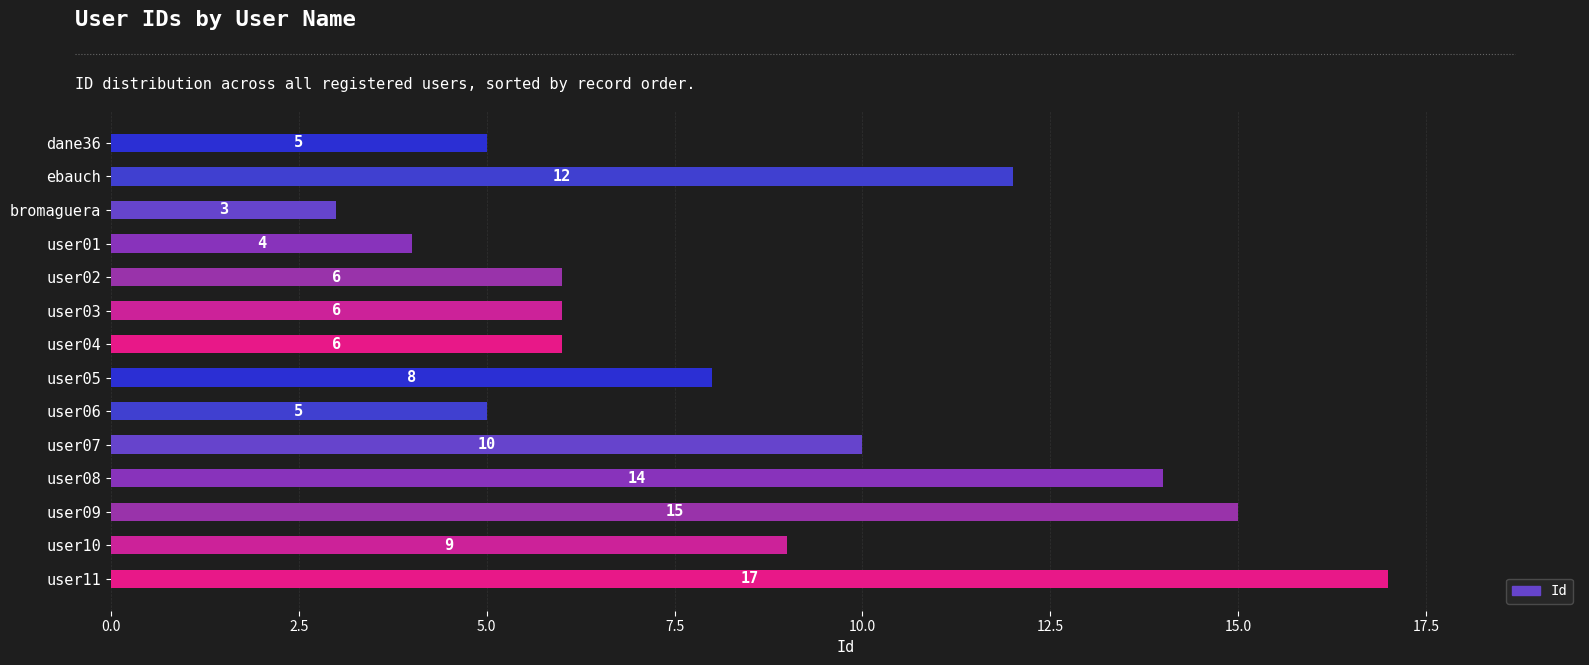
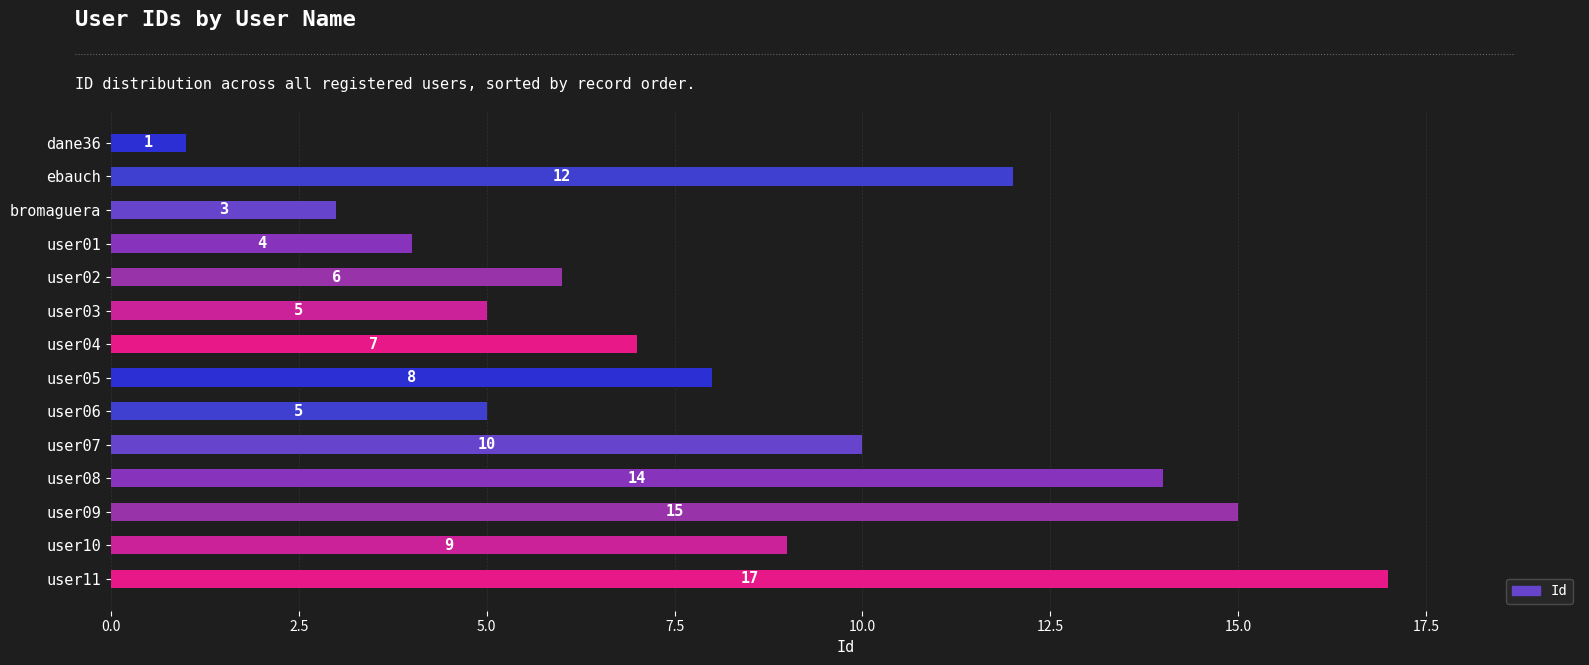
  {
-   "dane36": 5,
+   "dane36": 1,
    "ebauch": 12,
    "bromaguera": 3,
    "user01": 4,
    "user02": 6,
-   "user03": 6,
-   "user04": 6,
+   "user03": 5,
+   "user04": 7,
    "user05": 8,
    "user06": 5,
    "user07": 10,
    "user08": 14,
    "user09": 15,
    "user10": 9,
    "user11": 17
  }
